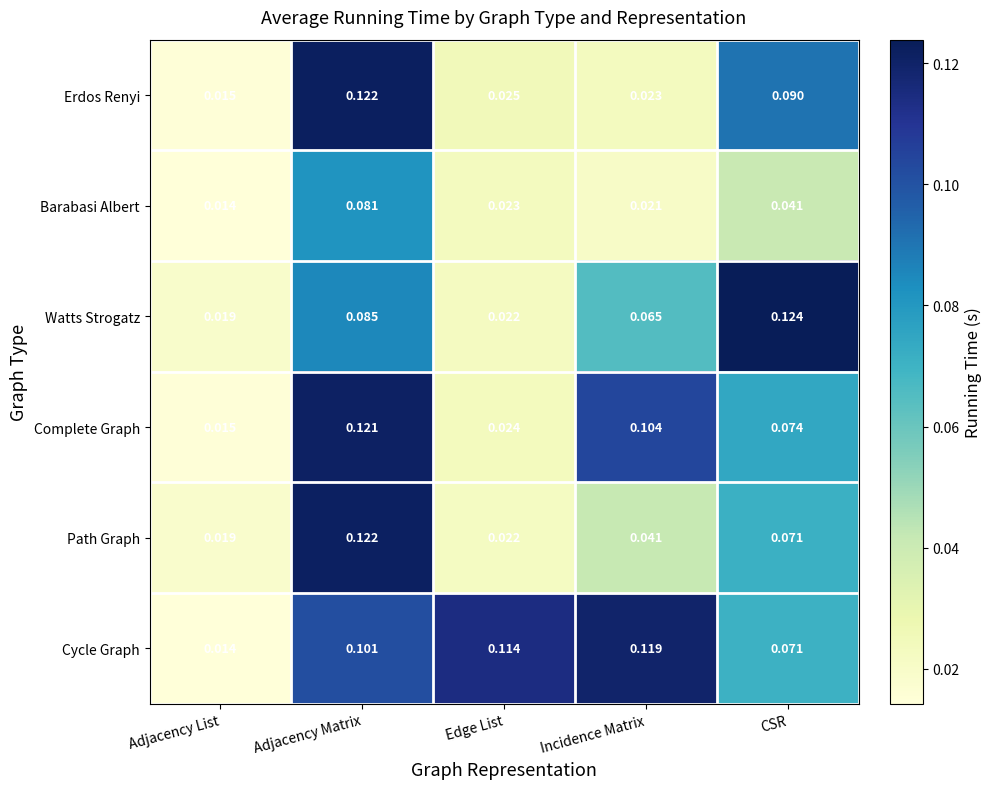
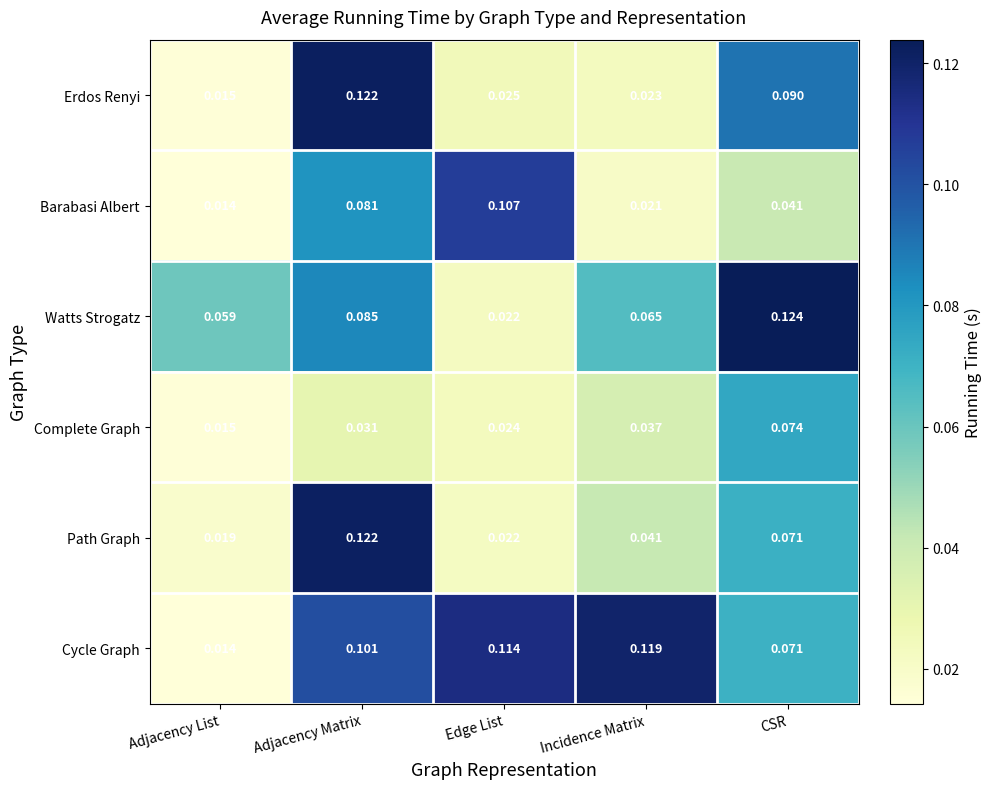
  {
    "Erdos Renyi": {
      "Adjacency Matrix": 0.122,
      "Edge List": 0.025,
      "Incidence Matrix": 0.023,
      "CSR": 0.090
    },
    "Barabasi Albert": {
      "Adjacency Matrix": 0.081,
-     "Edge List": 0.023,
+     "Edge List": 0.107,
      "Incidence Matrix": 0.021,
      "CSR": 0.041
    },
    "Watts Strogatz": {
-     "Adjacency List": 0.019,
+     "Adjacency List": 0.059,
      "Adjacency Matrix": 0.085,
      "Edge List": 0.022,
      "Incidence Matrix": 0.065,
      "CSR": 0.124
    },
    "Complete Graph": {
-     "Adjacency Matrix": 0.121,
+     "Adjacency Matrix": 0.031,
      "Edge List": 0.024,
-     "Incidence Matrix": 0.104,
+     "Incidence Matrix": 0.037,
      "CSR": 0.074
    },
    "Path Graph": {
      "Adjacency List": 0.019,
      "Adjacency Matrix": 0.122,
      "Edge List": 0.022,
      "Incidence Matrix": 0.041,
      "CSR": 0.071
    },
    "Cycle Graph": {
      "Adjacency Matrix": 0.101,
      "Edge List": 0.114,
      "Incidence Matrix": 0.119,
      "CSR": 0.071
    }
  }
